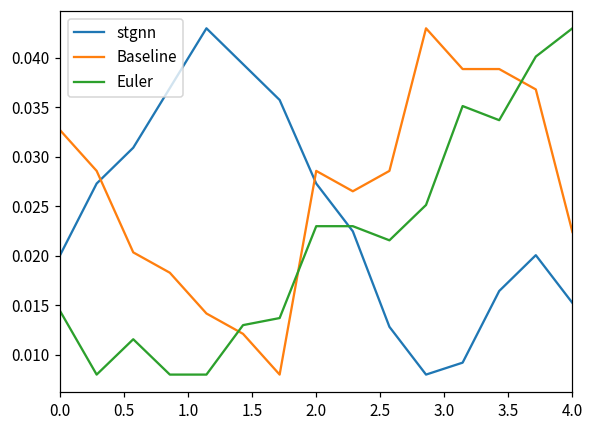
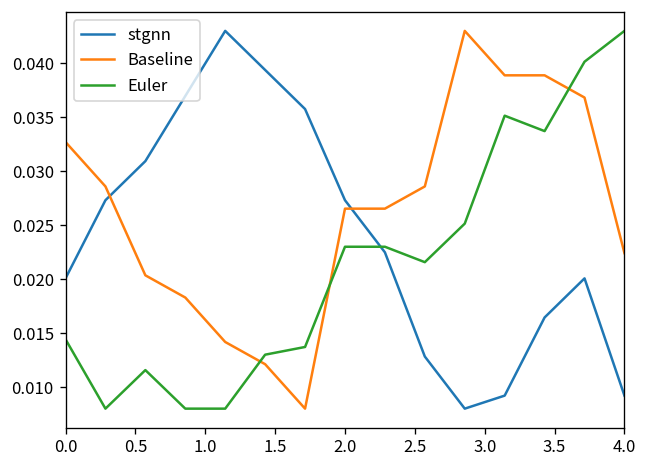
  {
    "stgnn": {
      "0.0": 0.020,
      "2.0": 0.027,
-     "4.0": 0.015
+     "4.0": 0.009
    },
    "Baseline": {
      "0.0": 0.033,
-     "2.0": 0.029,
+     "2.0": 0.027,
      "4.0": 0.022
    },
    "Euler": {
      "0.0": 0.014,
      "2.0": 0.023,
      "4.0": 0.043
    }
  }
